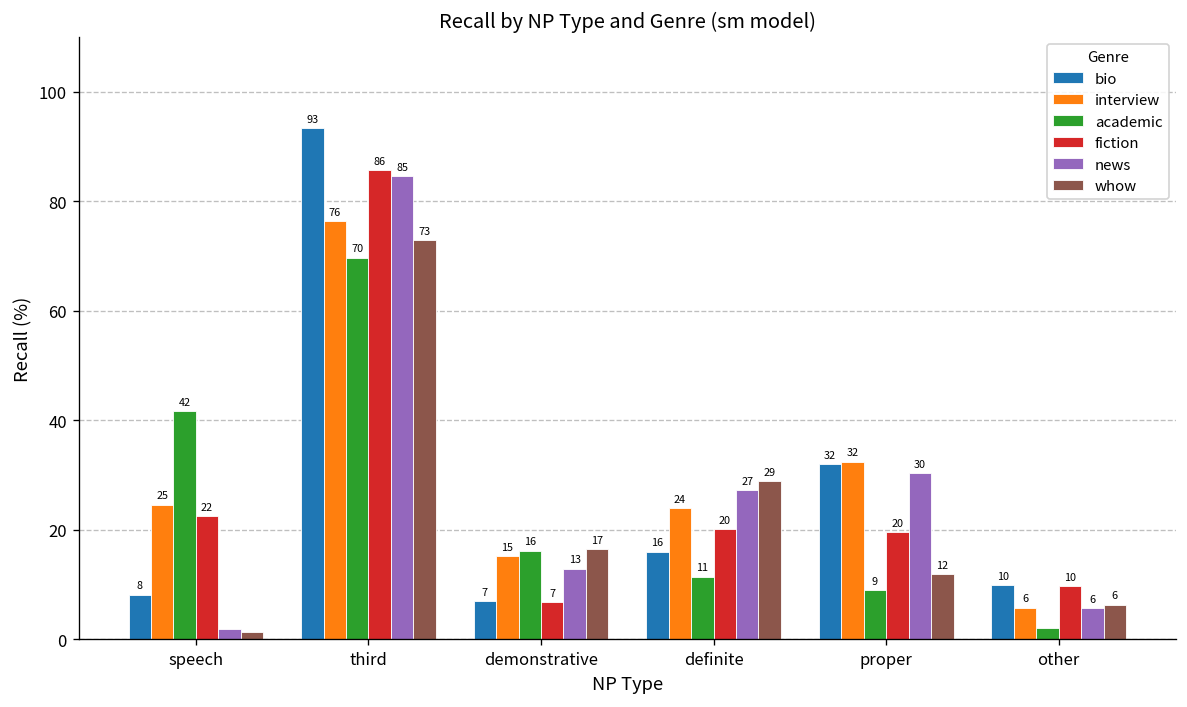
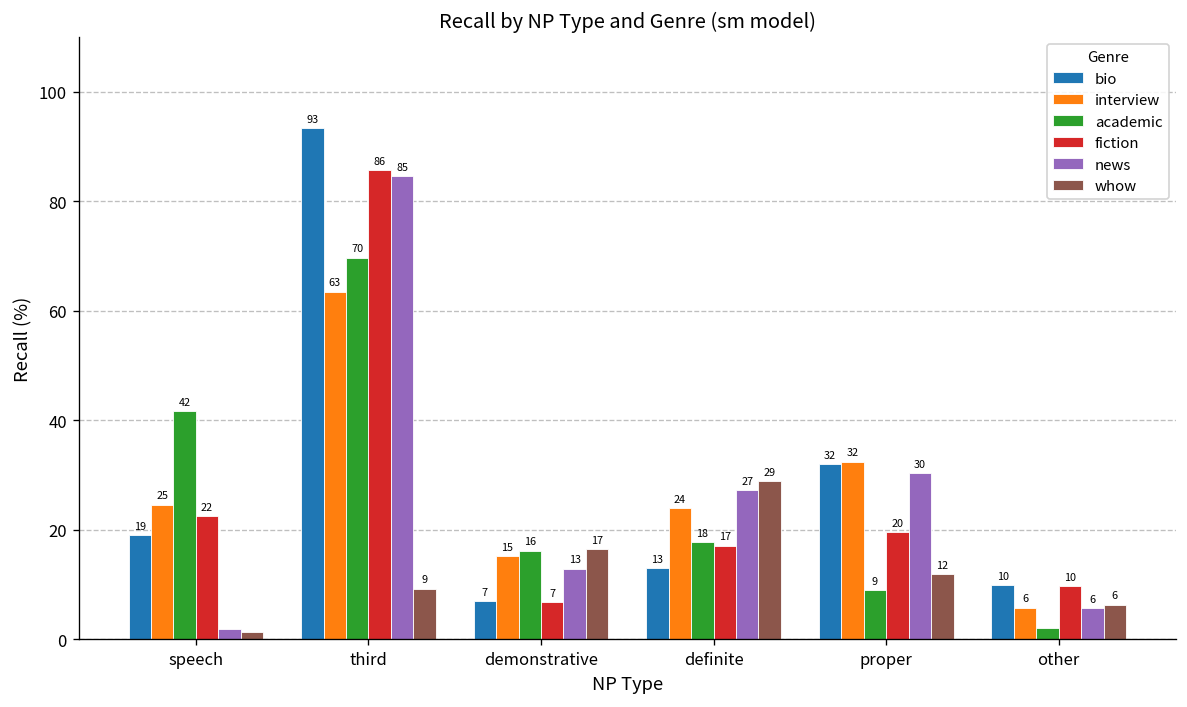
  {
    "bio": {
-     "speech": 8,
+     "speech": 19,
      "third": 93,
      "demonstrative": 7,
-     "definite": 16,
+     "definite": 13,
      "proper": 32,
      "other": 10
    },
    "interview": {
      "speech": 25,
-     "third": 76,
+     "third": 63,
      "demonstrative": 15,
      "definite": 24,
      "proper": 32,
      "other": 6
    },
    "academic": {
      "speech": 42,
      "third": 70,
      "demonstrative": 16,
-     "definite": 11,
+     "definite": 18,
      "proper": 9
    },
    "fiction": {
      "speech": 22,
      "third": 86,
      "demonstrative": 7,
-     "definite": 20,
+     "definite": 17,
      "proper": 20,
      "other": 10
    },
    "news": {
      "third": 85,
      "demonstrative": 13,
      "definite": 27,
      "proper": 30,
      "other": 6
    },
    "whow": {
-     "third": 73,
+     "third": 9,
      "demonstrative": 17,
      "definite": 29,
      "proper": 12,
      "other": 6
    }
  }
